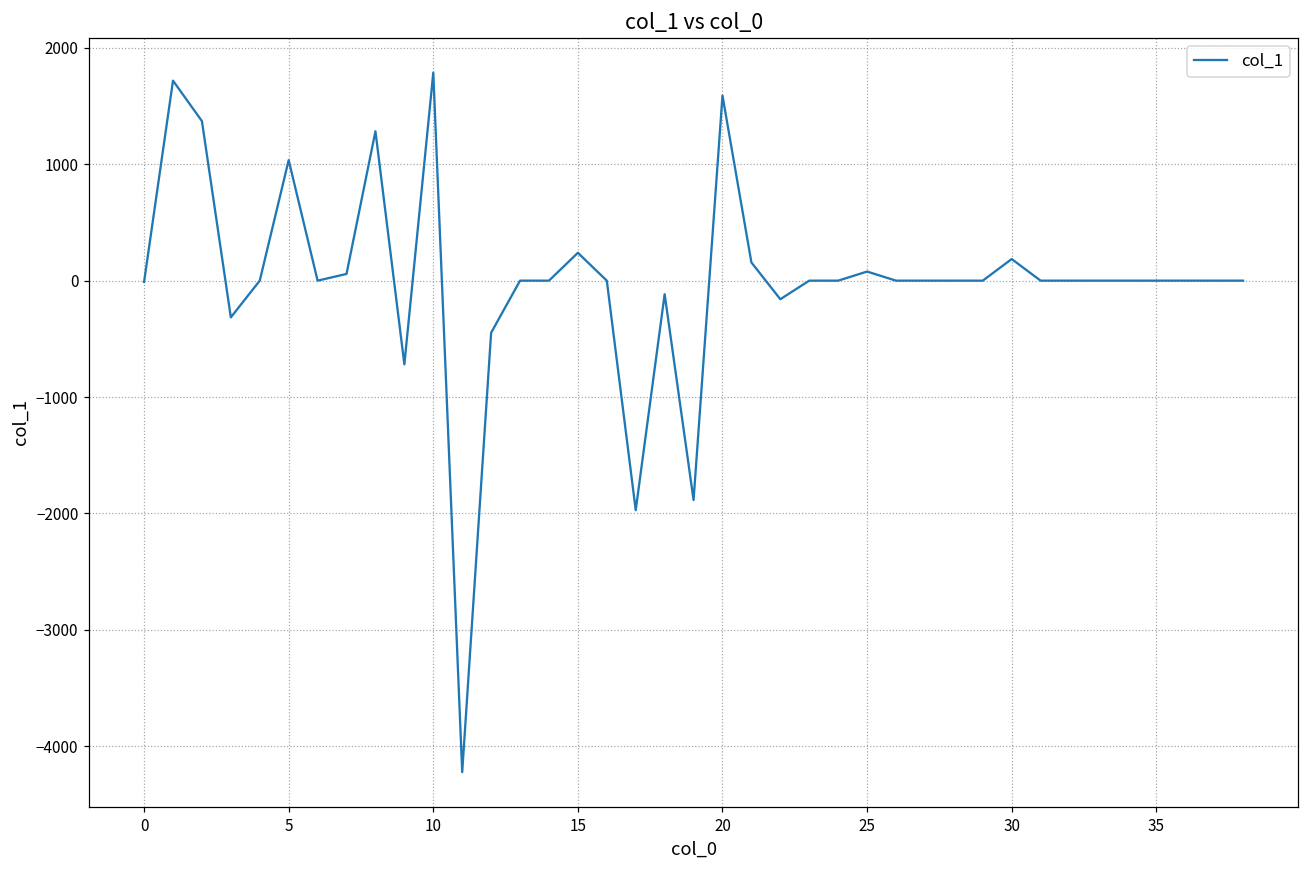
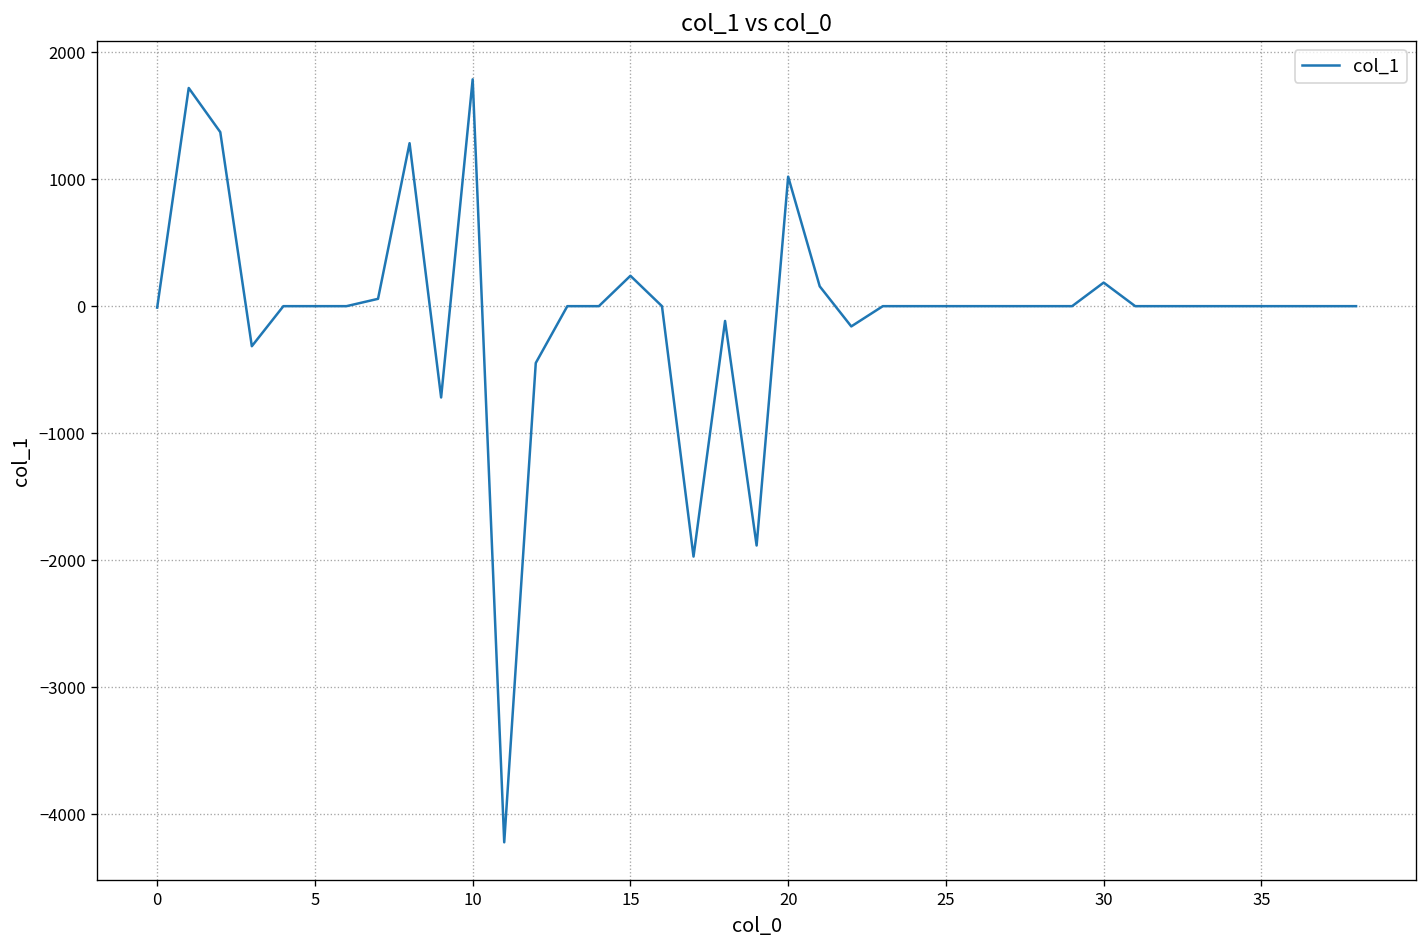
  {
    "0": -10,
-   "5": 1040,
+   "5": 0,
    "10": 1790,
    "15": 240,
-   "20": 1590,
-   "25": 80,
+   "20": 1020,
+   "25": 0,
    "30": 190,
    "35": 0
  }
